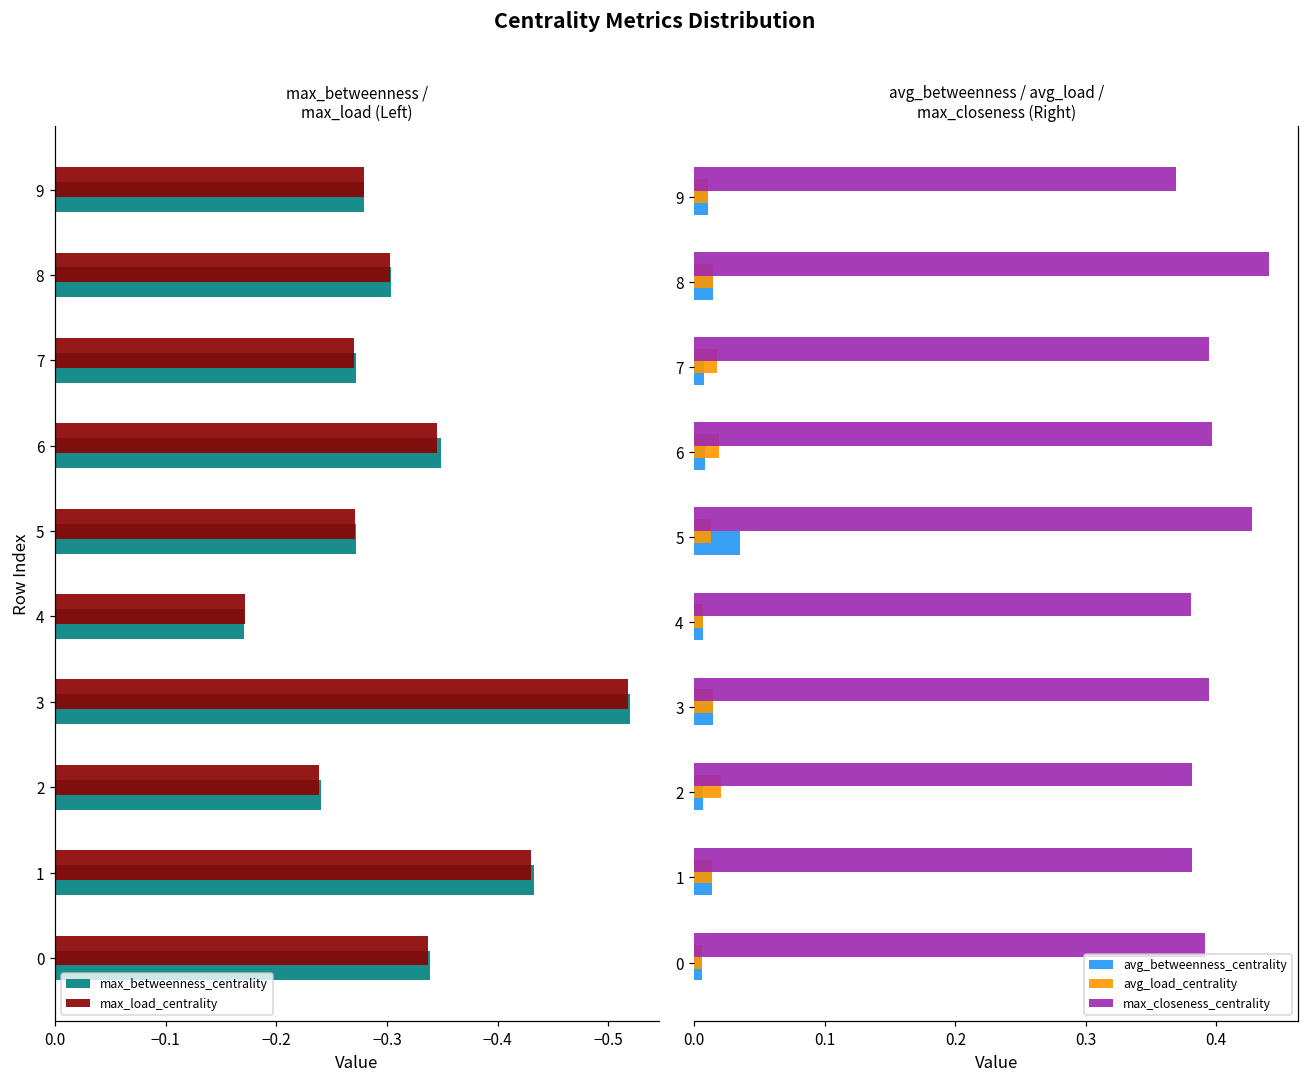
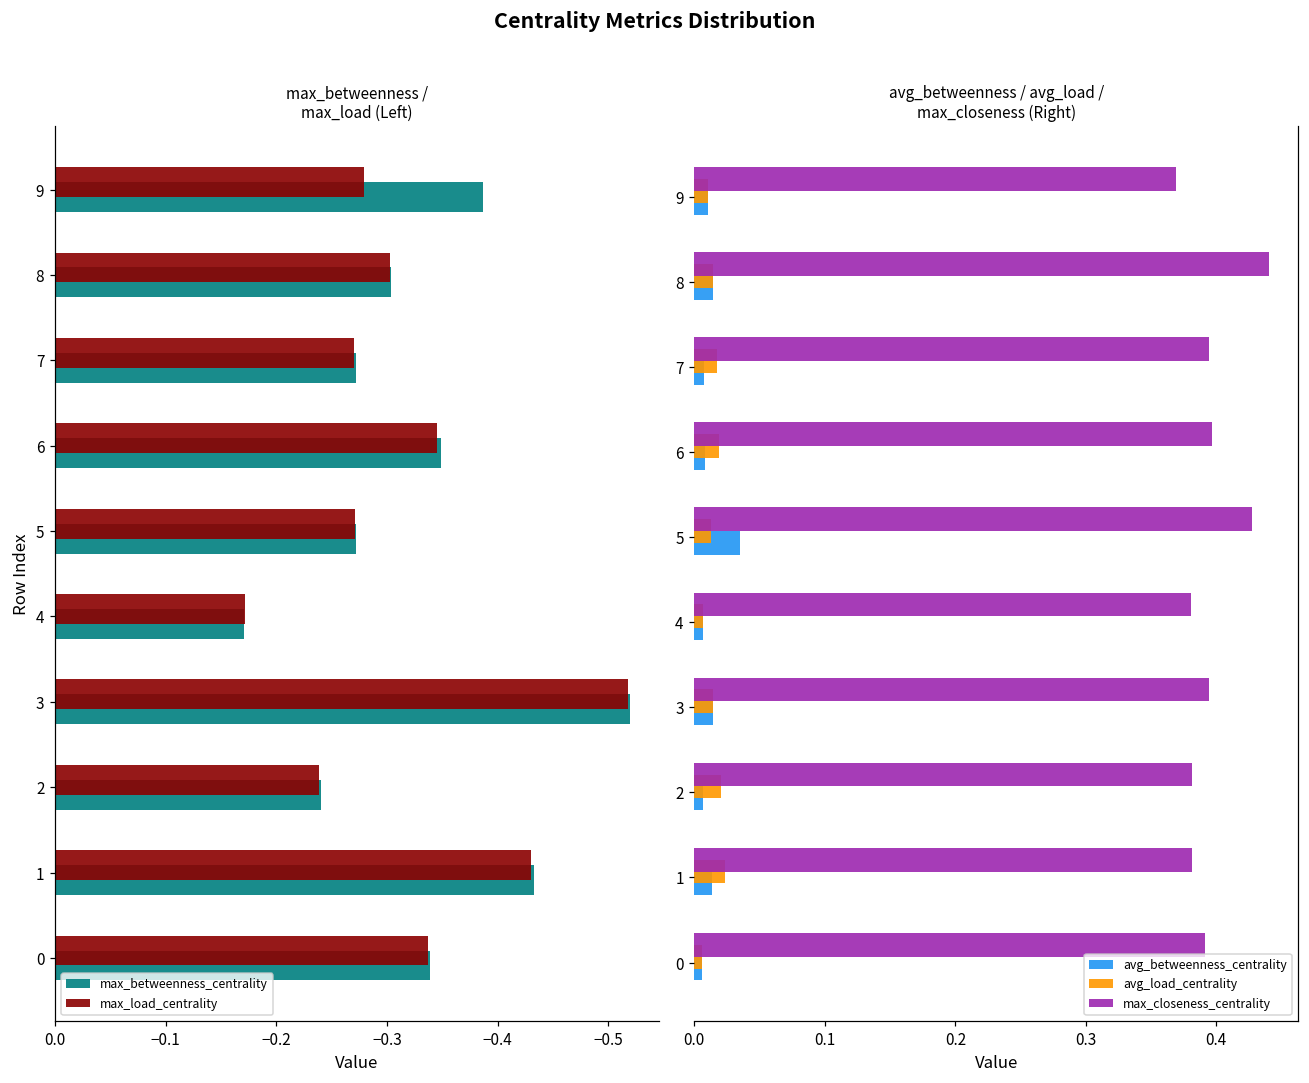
  {
    "max_betweenness / max_load (Left)": {
      "max_betweenness_centrality": {
-       "9": -0.279,
+       "9": -0.387,
        "8": -0.304,
        "7": -0.272,
        "6": -0.349,
        "5": -0.272,
        "4": -0.170,
        "3": -0.520,
        "2": -0.240,
        "1": -0.433,
        "0": -0.339
      },
      "max_load_centrality": {
        "9": -0.280,
        "8": -0.303,
        "7": -0.271,
        "6": -0.345,
        "5": -0.271,
        "4": -0.172,
        "3": -0.518,
        "2": -0.239,
        "1": -0.430,
        "0": -0.337
      }
    },
    "avg_betweenness / avg_load / max_closeness (Right)": {
      "avg_betweenness_centrality": {
        "9": 0.011,
        "8": 0.014,
        "7": 0.007,
        "6": 0.008,
        "5": 0.035,
        "4": 0.007,
        "3": 0.014,
        "2": 0.007,
        "1": 0.013,
        "0": 0.006
      },
      "avg_load_centrality": {
        "9": 0.011,
        "8": 0.014,
        "7": 0.017,
        "6": 0.019,
        "5": 0.013,
        "4": 0.007,
        "3": 0.014,
        "2": 0.020,
-       "1": 0.013,
+       "1": 0.023,
        "0": 0.006
      },
      "max_closeness_centrality": {
        "9": 0.369,
        "8": 0.441,
        "7": 0.394,
        "6": 0.396,
        "5": 0.427,
        "4": 0.381,
        "3": 0.394,
        "2": 0.382,
        "1": 0.381,
        "0": 0.391
      }
    }
  }
